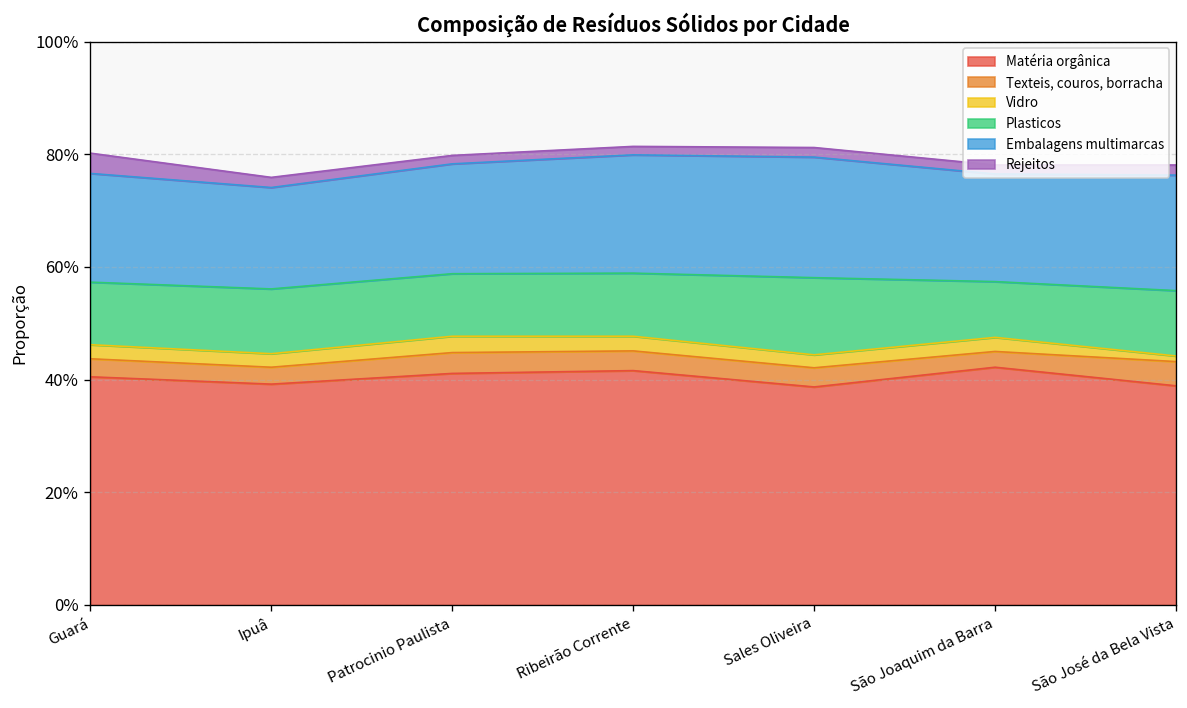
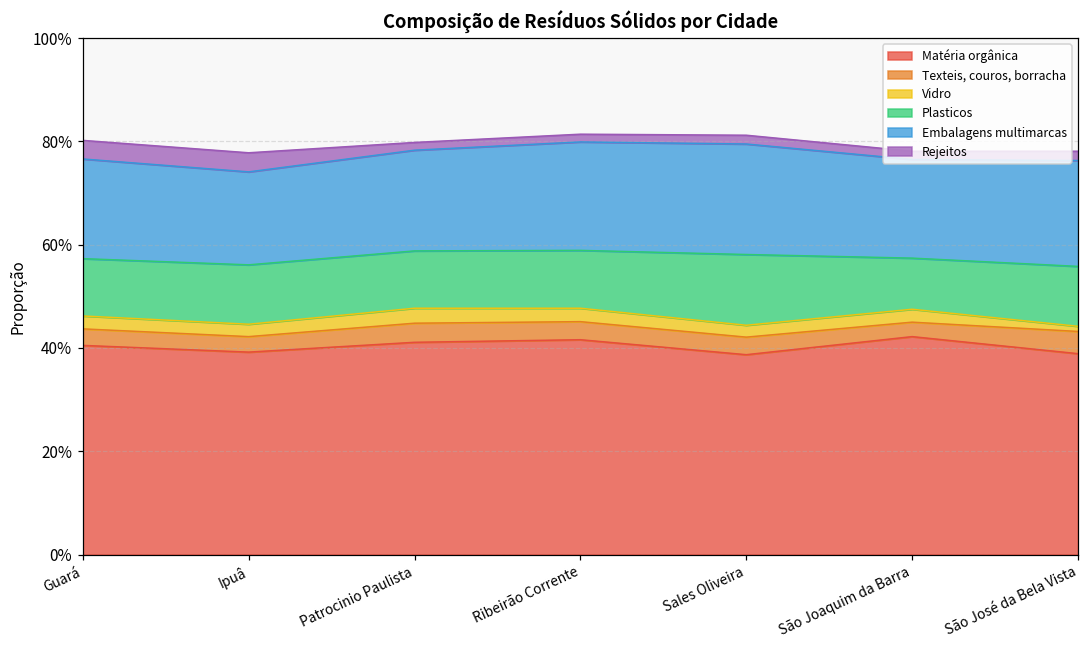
  {
    "Vidro": {
      "Guará": "3%",
      "Ipuâ": "2%",
      "Patrocinio Paulista": "3%",
      "Ribeirão Corrente": "3%",
      "Sales Oliveira": "2%",
      "São Joaquim da Barra": "3%",
      "São José da Bela Vista": "1%"
    },
    "Plasticos": {
      "Guará": "11%",
      "Ipuâ": "12%",
      "Patrocinio Paulista": "11%",
      "Ribeirão Corrente": "11%",
      "Sales Oliveira": "14%",
      "São Joaquim da Barra": "10%",
      "São José da Bela Vista": "12%"
    },
    "Embalagens multimarcas": {
      "Guará": "19%",
      "Ipuâ": "18%",
      "Patrocinio Paulista": "19%",
      "Ribeirão Corrente": "21%",
      "Sales Oliveira": "21%",
      "São Joaquim da Barra": "19%",
      "São José da Bela Vista": "20%"
    },
    "Rejeitos": {
      "Guará": "4%",
-     "Ipuâ": "2%",
+     "Ipuâ": "4%",
      "Patrocinio Paulista": "2%",
      "Ribeirão Corrente": "2%",
      "Sales Oliveira": "2%",
      "São José da Bela Vista": "2%"
    }
  }
